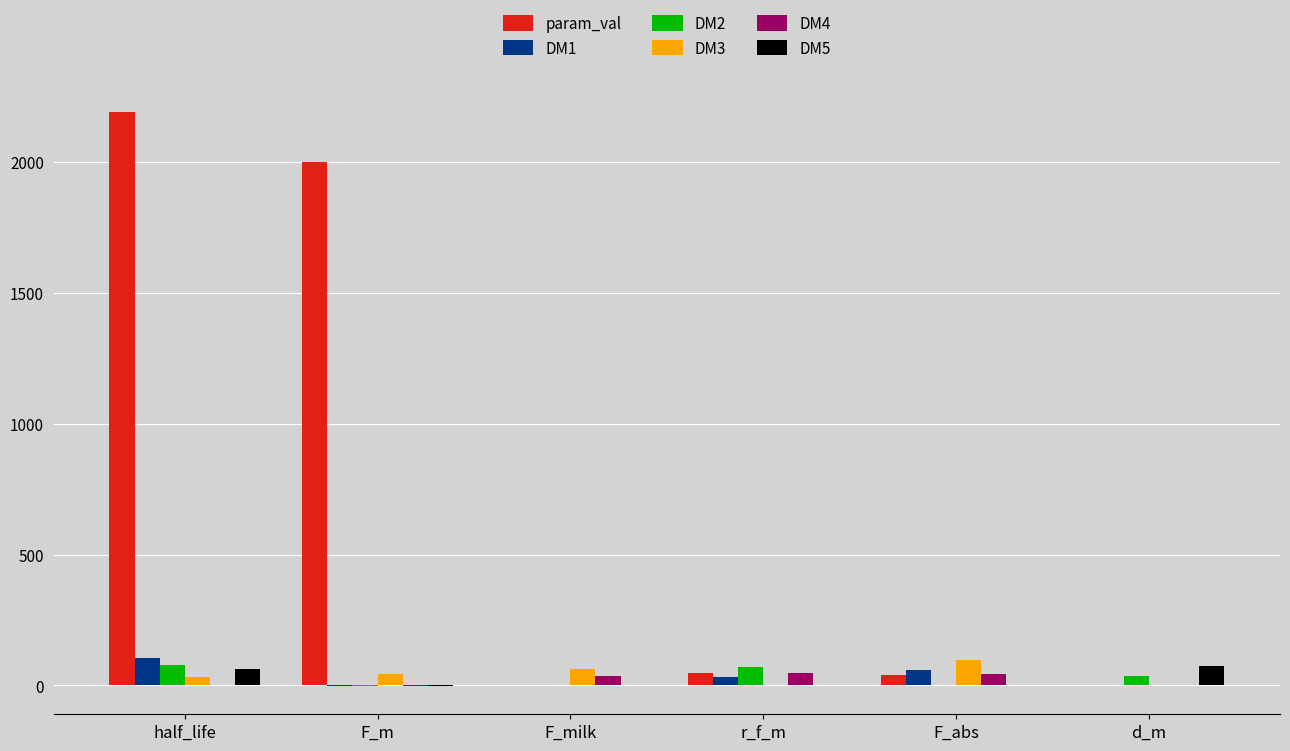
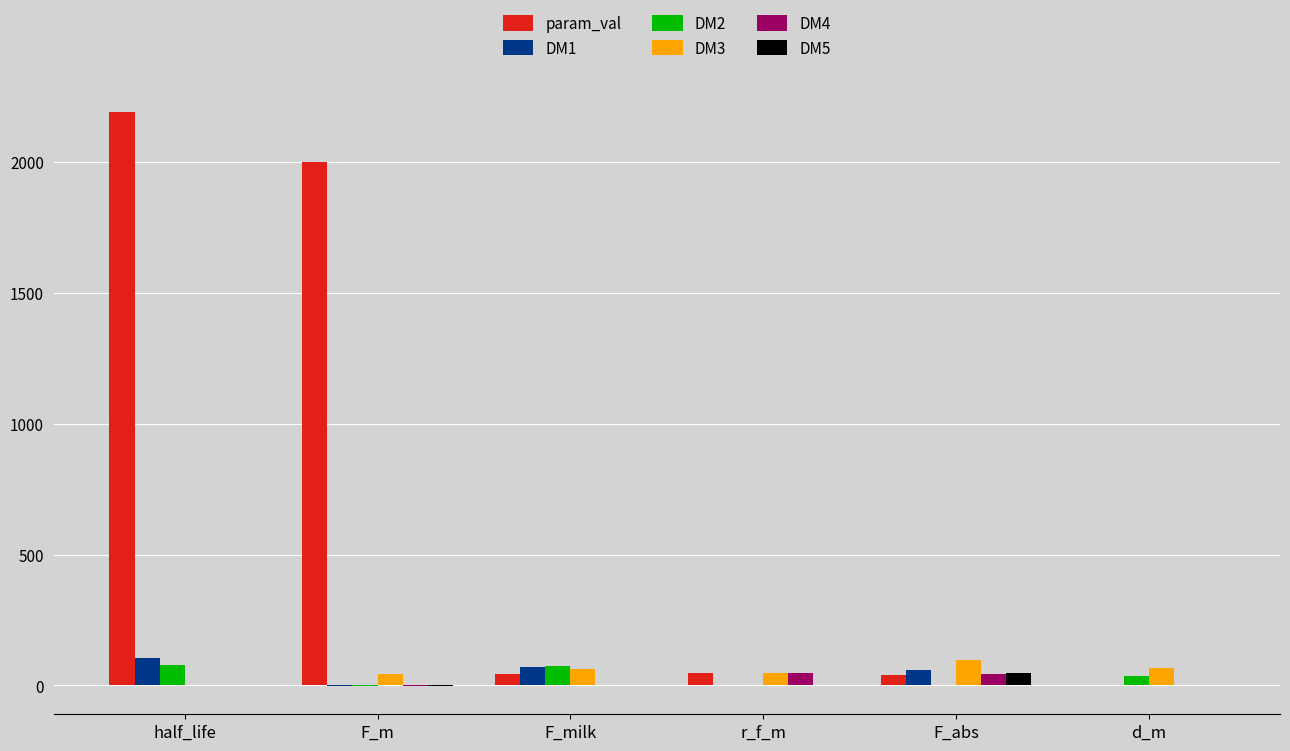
  {
    "param_val": {
      "half_life": 2190,
      "F_m": 2000,
-     "F_milk": 0,
+     "F_milk": 40,
      "r_f_m": 50,
      "F_abs": 40
    },
    "DM1": {
      "half_life": 110,
-     "F_milk": 0,
-     "r_f_m": 30,
+     "F_milk": 70,
+     "r_f_m": 0,
      "F_abs": 60
    },
    "DM2": {
      "half_life": 80,
-     "F_milk": 0,
-     "r_f_m": 70,
+     "F_milk": 80,
+     "r_f_m": 0,
      "d_m": 40
    },
    "DM3": {
-     "half_life": 30,
+     "half_life": 0,
      "F_m": 40,
      "F_milk": 60,
-     "r_f_m": 0,
+     "r_f_m": 50,
      "F_abs": 100,
-     "d_m": 0
+     "d_m": 70
    },
    "DM4": {
-     "F_milk": 30,
+     "F_milk": 0,
      "r_f_m": 50,
      "F_abs": 40
    },
    "DM5": {
-     "half_life": 60,
-     "F_abs": 0,
-     "d_m": 80
+     "half_life": 0,
+     "F_abs": 50,
+     "d_m": 0
    }
  }
